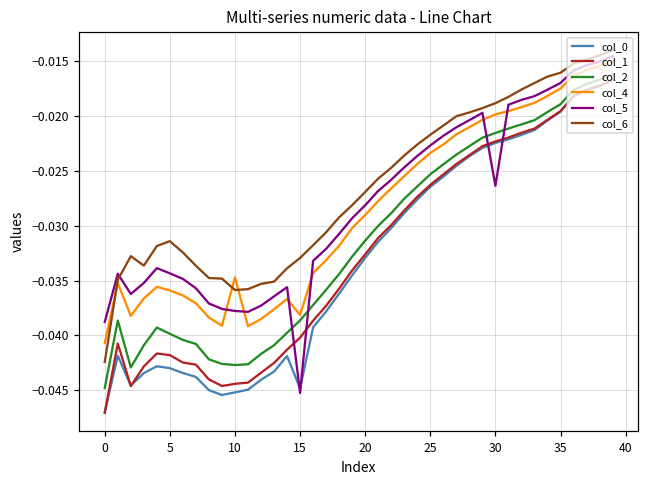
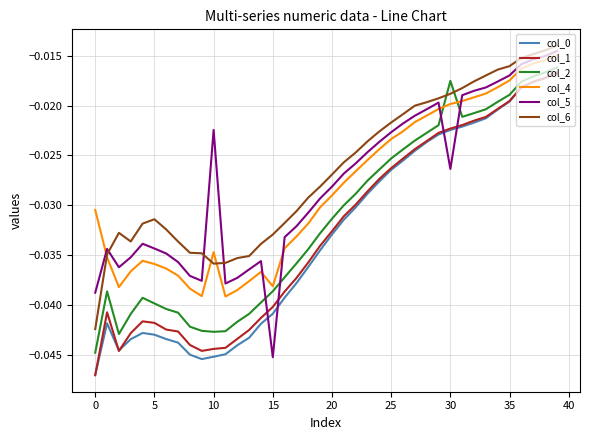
  {
    "col_0": {
      "5": -0.043,
      "10": -0.045,
-     "15": -0.045,
+     "15": -0.041,
      "20": -0.033
    },
    "col_2": {
      "0": -0.045,
      "5": -0.040,
      "10": -0.043,
      "15": -0.039,
      "20": -0.031,
      "25": -0.025,
-     "30": -0.022,
+     "30": -0.018,
      "35": -0.019
    },
    "col_4": {
-     "0": -0.041,
+     "0": -0.030,
      "5": -0.036,
      "10": -0.035,
      "15": -0.038,
      "20": -0.029,
      "25": -0.023,
      "30": -0.020,
      "35": -0.017
    },
    "col_5": {
      "0": -0.039,
      "5": -0.034,
-     "10": -0.038,
+     "10": -0.022,
      "15": -0.045,
      "20": -0.028,
      "25": -0.023,
      "30": -0.026,
      "35": -0.017
    }
  }
